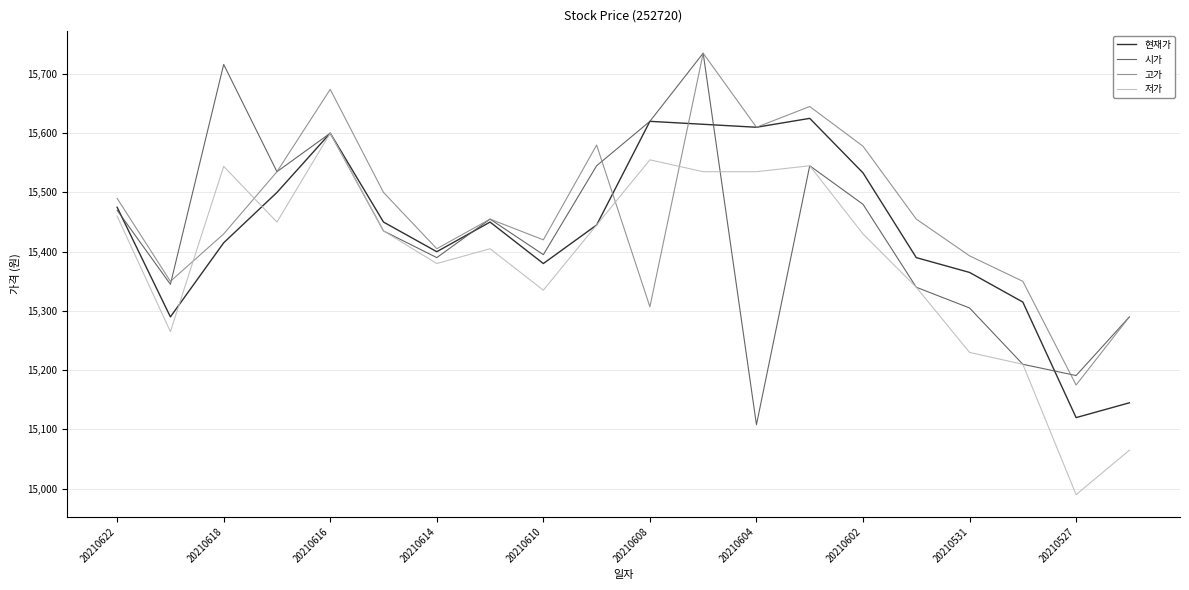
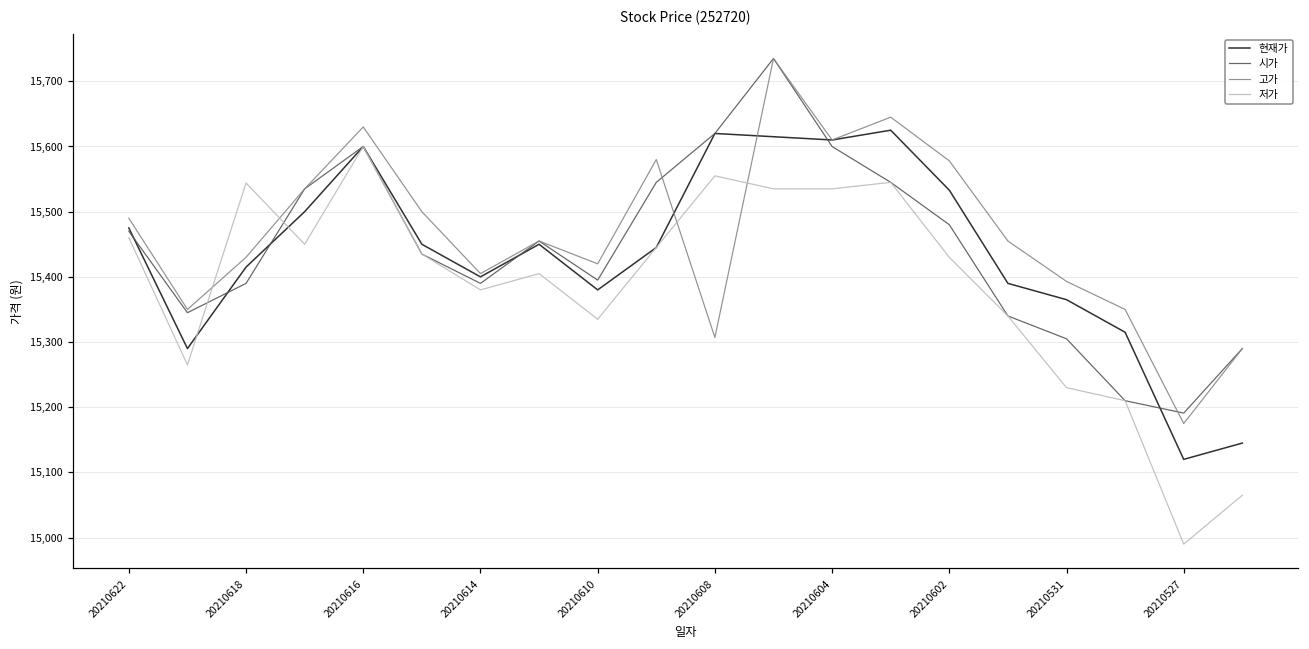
  {
    "현재가": {
      "20210622": "15,480",
      "20210618": "15,420",
      "20210614": "15,400",
      "20210610": "15,380",
      "20210602": "15,530",
      "20210531": "15,370",
      "20210527": "15,120"
    },
    "시가": {
      "20210622": "15,470",
-     "20210618": "15,720",
+     "20210618": "15,390",
      "20210614": "15,390",
      "20210610": "15,400",
-     "20210604": "15,110",
+     "20210604": "15,600",
      "20210602": "15,480",
      "20210531": "15,310",
      "20210527": "15,190"
    },
    "고가": {
      "20210622": "15,490",
      "20210618": "15,430",
-     "20210616": "15,670",
+     "20210616": "15,630",
      "20210614": "15,410",
      "20210610": "15,420",
      "20210608": "15,310",
      "20210602": "15,580",
      "20210531": "15,390",
      "20210527": "15,180"
    },
    "저가": {
      "20210622": "15,460",
      "20210618": "15,540",
      "20210614": "15,380",
      "20210610": "15,340",
      "20210608": "15,560",
      "20210604": "15,540",
      "20210602": "15,430",
      "20210531": "15,230",
      "20210527": "14,990"
    }
  }
